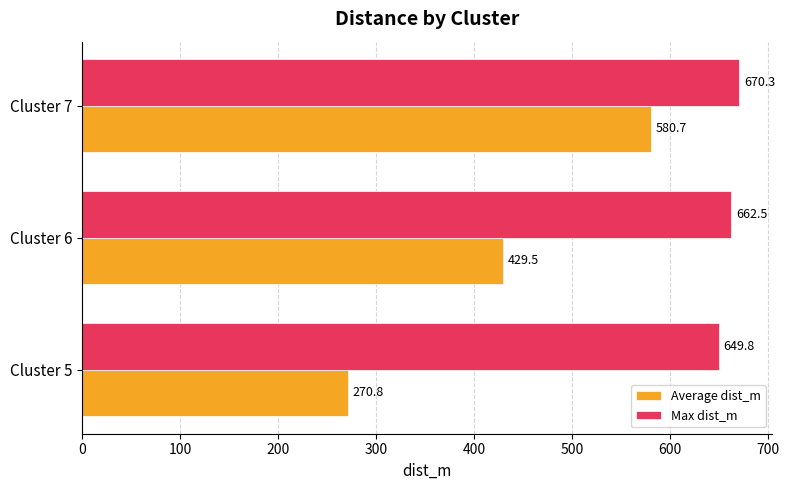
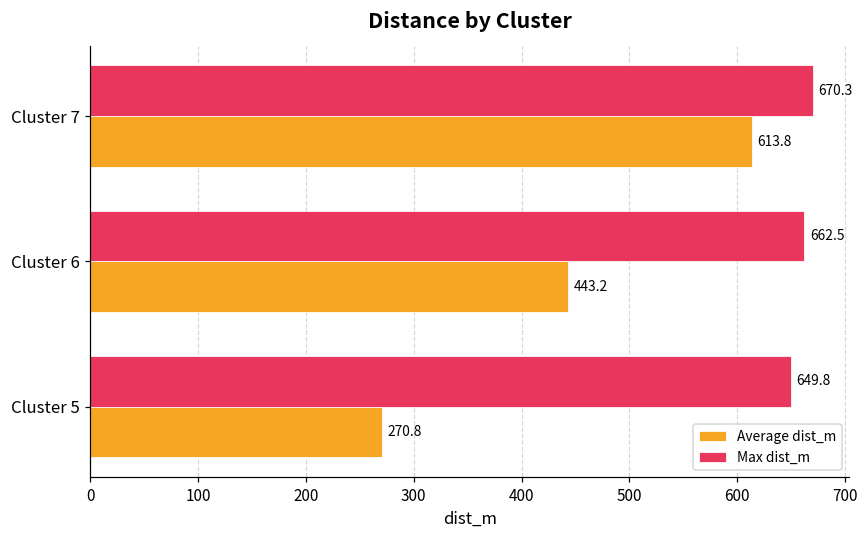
  {
    "Average dist_m": {
-     "Cluster 7": 580.7,
-     "Cluster 6": 429.5,
+     "Cluster 7": 613.8,
+     "Cluster 6": 443.2,
      "Cluster 5": 270.8
    },
    "Max dist_m": {
      "Cluster 7": 670.3,
      "Cluster 6": 662.5,
      "Cluster 5": 649.8
    }
  }
